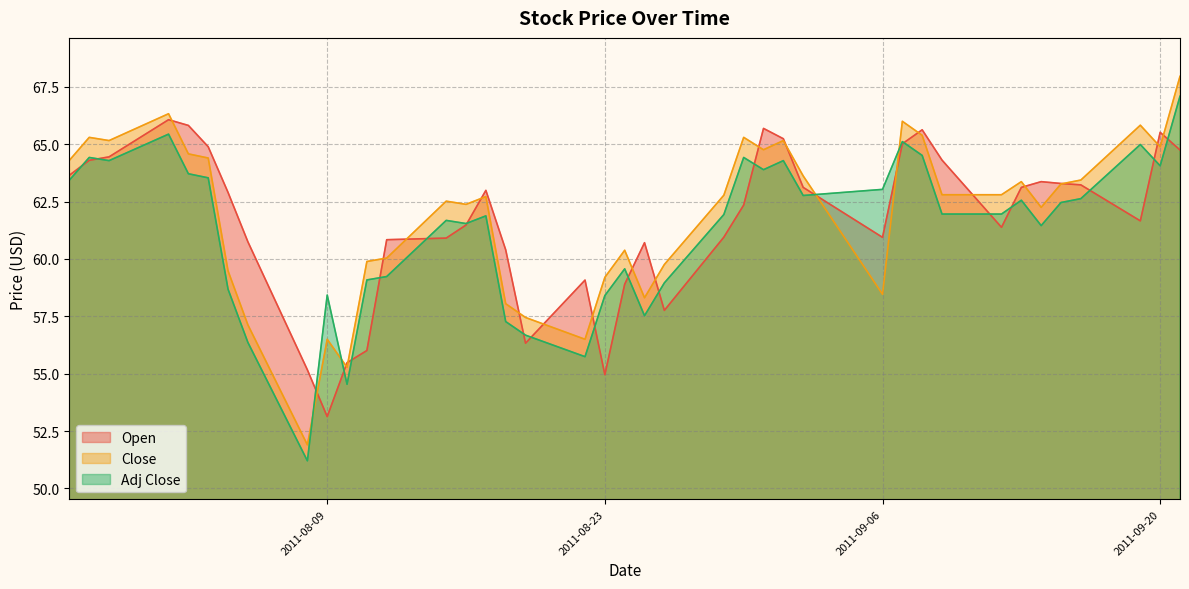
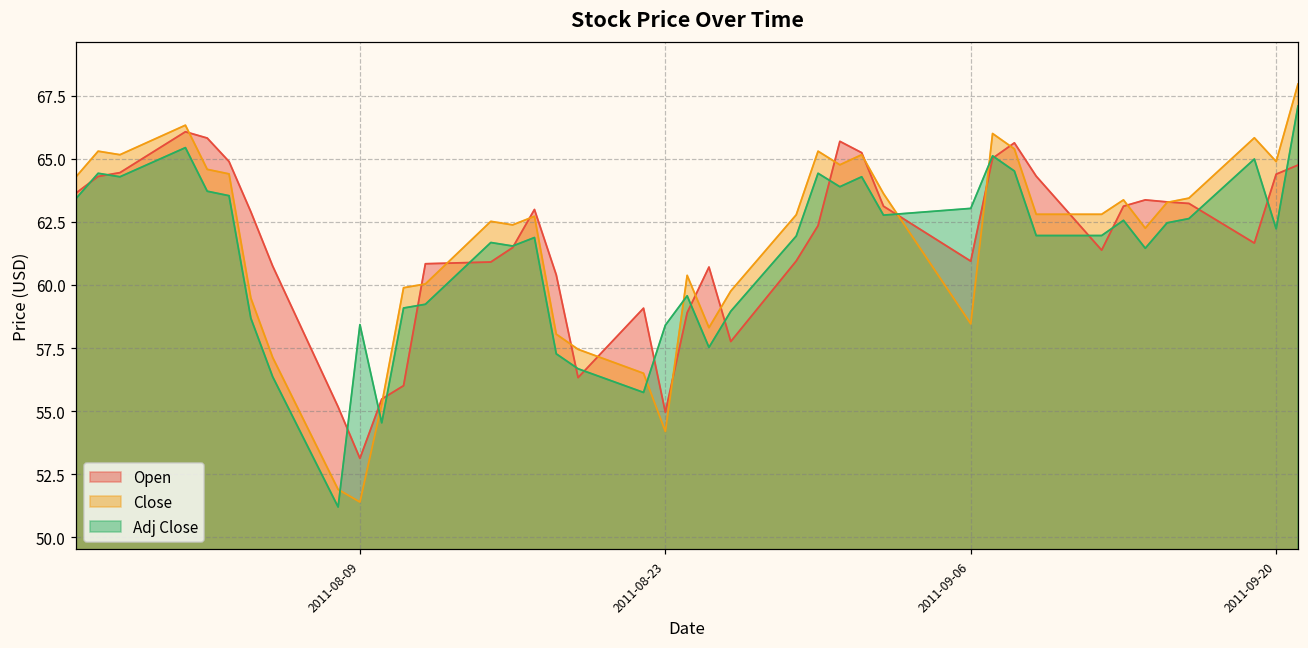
  {
    "Open": {
      "2011-08-09": 53.1,
      "2011-08-23": 55.0,
      "2011-09-06": 60.9,
-     "2011-09-20": 65.5
+     "2011-09-20": 64.4
    },
    "Close": {
-     "2011-08-09": 56.5,
-     "2011-08-23": 59.2,
+     "2011-08-09": 51.4,
+     "2011-08-23": 54.2,
      "2011-09-06": 58.5,
      "2011-09-20": 64.9
    },
    "Adj Close": {
      "2011-08-09": 58.4,
      "2011-08-23": 58.4,
      "2011-09-06": 63.0,
-     "2011-09-20": 64.1
+     "2011-09-20": 62.2
    }
  }
